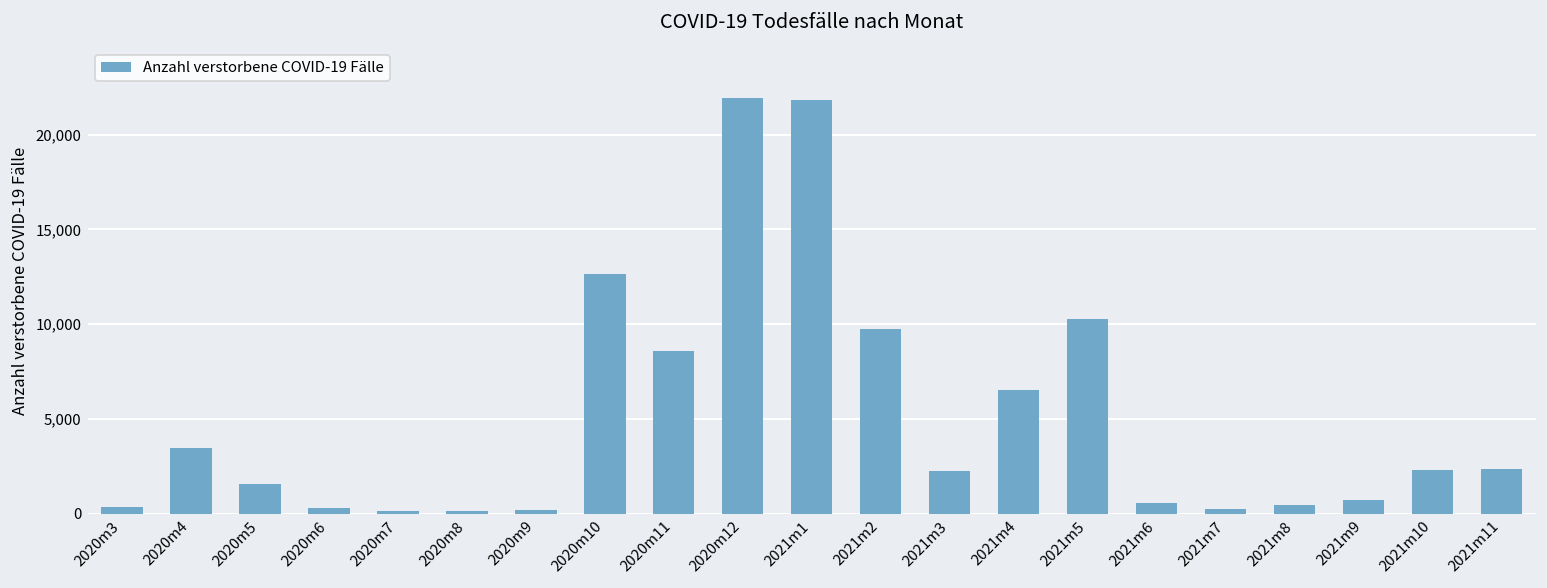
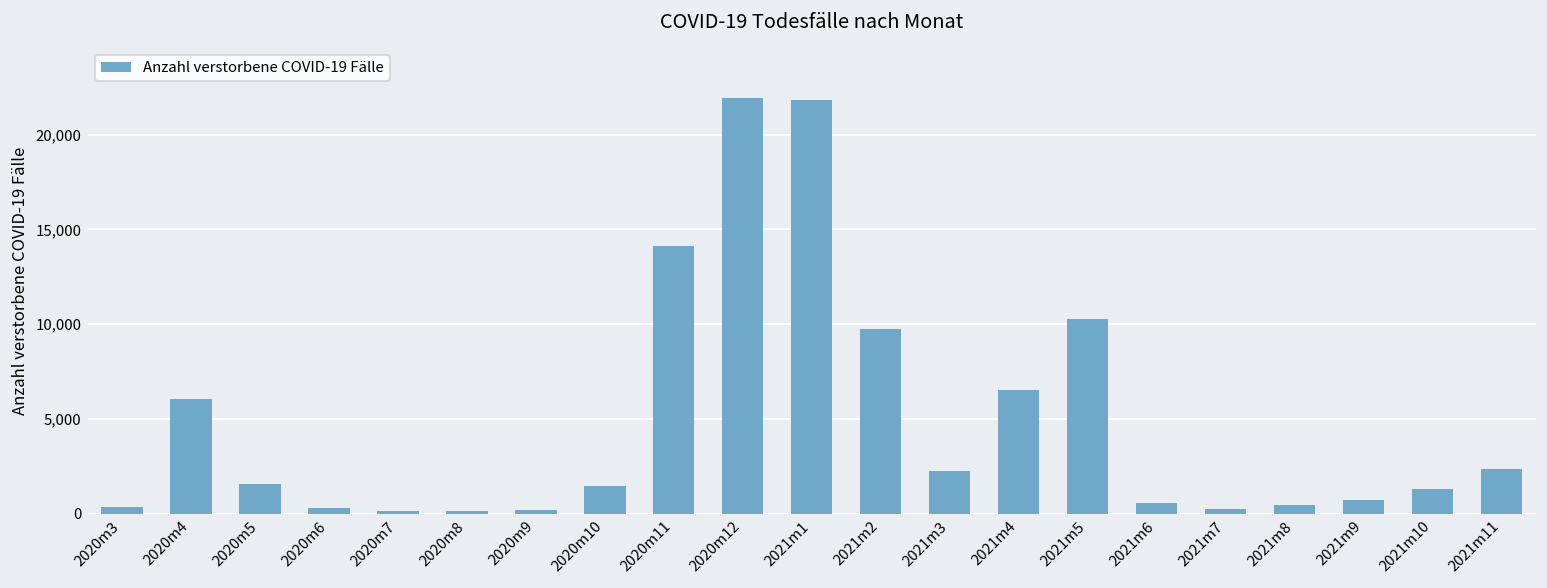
  {
    "2020m3": "400",
-   "2020m4": "3,500",
+   "2020m4": "6,100",
    "2020m5": "1,600",
    "2020m6": "300",
    "2020m9": "200",
-   "2020m10": "12,600",
-   "2020m11": "8,600",
+   "2020m10": "1,500",
+   "2020m11": "14,100",
    "2020m12": "22,000",
    "2021m1": "21,800",
    "2021m2": "9,800",
    "2021m3": "2,300",
    "2021m4": "6,500",
    "2021m5": "10,300",
    "2021m6": "500",
    "2021m7": "300",
    "2021m8": "500",
    "2021m9": "700",
-   "2021m10": "2,300",
+   "2021m10": "1,300",
    "2021m11": "2,400"
  }
